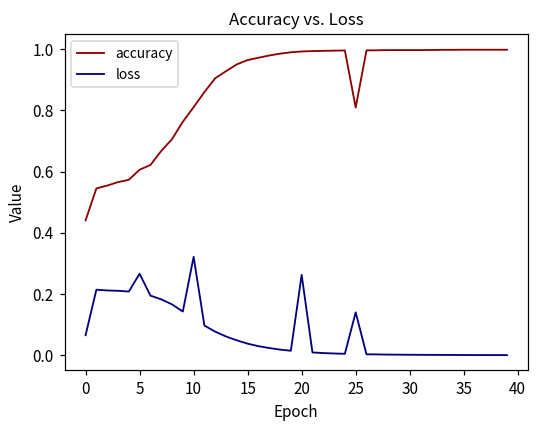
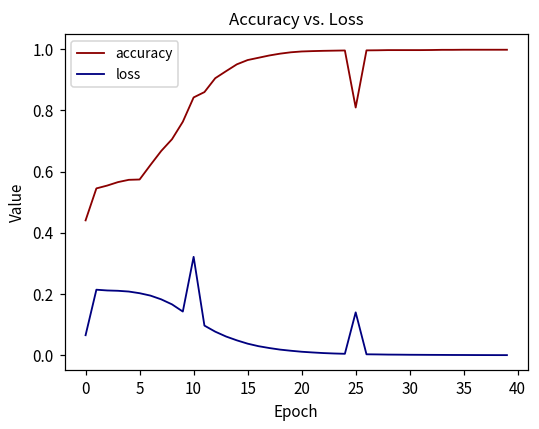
  {
    "accuracy": {
      "0": 0.44,
-     "5": 0.61,
-     "10": 0.81,
+     "5": 0.57,
+     "10": 0.84,
      "15": 0.96,
      "20": 0.99,
      "25": 0.81,
      "30": 1.00,
      "35": 1.00
    },
    "loss": {
      "0": 0.07,
-     "5": 0.27,
+     "5": 0.20,
      "10": 0.32,
      "15": 0.04,
-     "20": 0.26,
+     "20": 0.01,
      "25": 0.14,
      "30": 0.00,
      "35": 0.00
    }
  }
